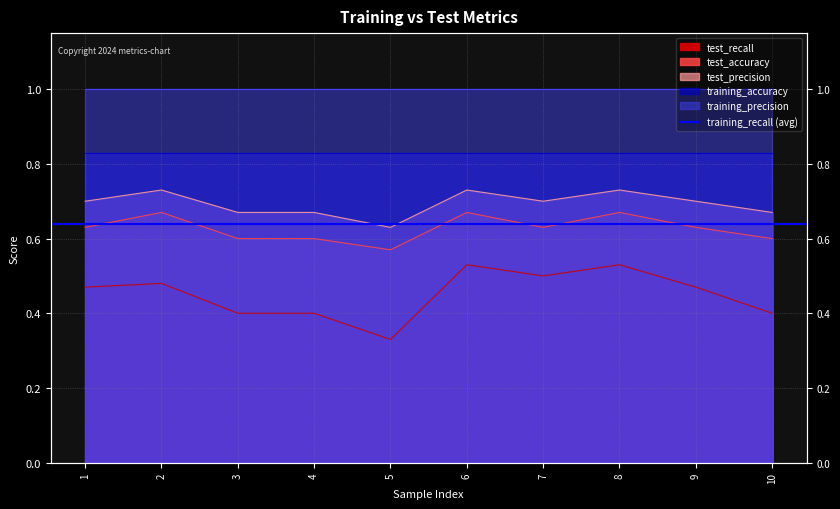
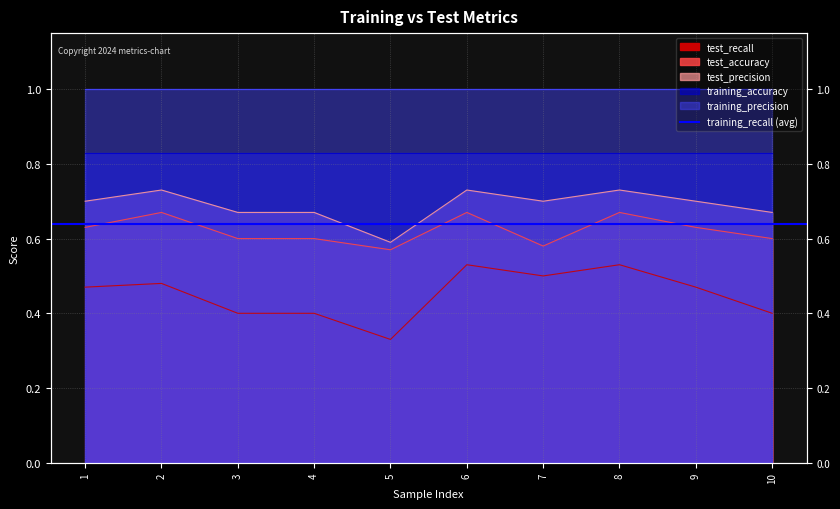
  {
    "test_recall": {
      "1": 0.47,
      "2": 0.48,
      "3": 0.40,
      "4": 0.40,
      "5": 0.33,
      "6": 0.53,
      "7": 0.50,
      "8": 0.53,
      "9": 0.47,
      "10": 0.40
    },
    "test_accuracy": {
      "1": 0.63,
      "2": 0.67,
      "3": 0.60,
      "4": 0.60,
      "5": 0.57,
      "6": 0.67,
-     "7": 0.63,
+     "7": 0.58,
      "8": 0.67,
      "9": 0.63,
      "10": 0.60
    },
    "test_precision": {
      "1": 0.70,
      "2": 0.73,
      "3": 0.67,
      "4": 0.67,
-     "5": 0.63,
+     "5": 0.59,
      "6": 0.73,
      "7": 0.70,
      "8": 0.73,
      "9": 0.70,
      "10": 0.67
    },
    "training_accuracy": {
      "1": 0.83,
      "2": 0.83,
      "3": 0.83,
      "4": 0.83,
      "5": 0.83,
      "6": 0.83,
      "7": 0.83,
      "8": 0.83,
      "9": 0.83,
      "10": 0.83
    },
    "training_precision": {
      "1": 1.00,
      "2": 1.00,
      "3": 1.00,
      "4": 1.00,
      "5": 1.00,
      "6": 1.00,
      "7": 1.00,
      "8": 1.00
    }
  }
